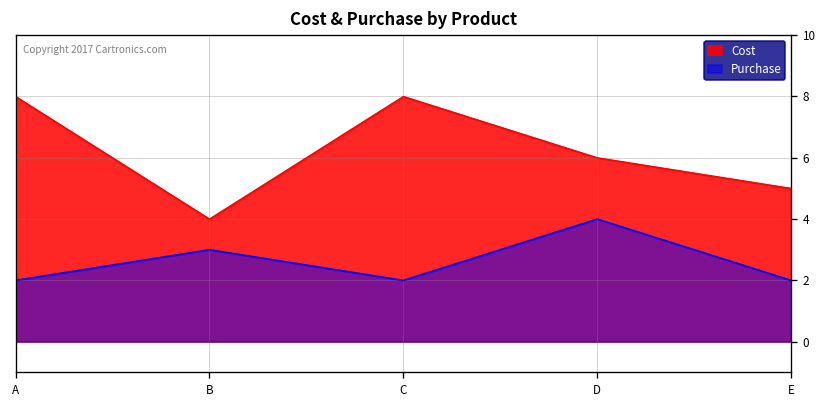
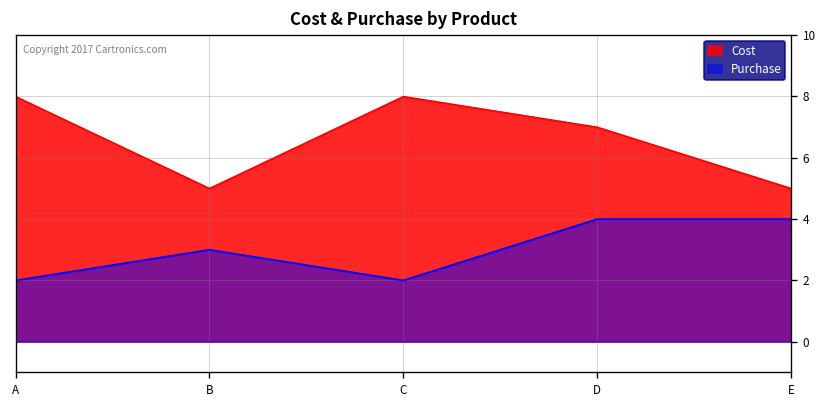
  {
    "Cost": {
      "A": 8,
-     "B": 4,
+     "B": 5,
      "C": 8,
-     "D": 6,
+     "D": 7,
      "E": 5
    },
    "Purchase": {
      "A": 2,
      "B": 3,
      "C": 2,
      "D": 4,
-     "E": 2
+     "E": 4
    }
  }
